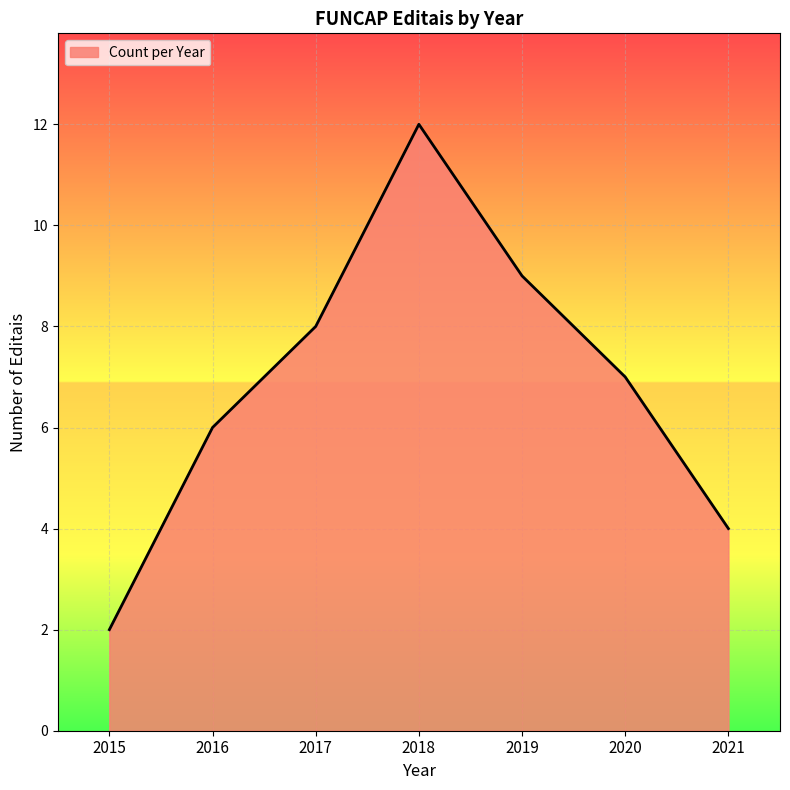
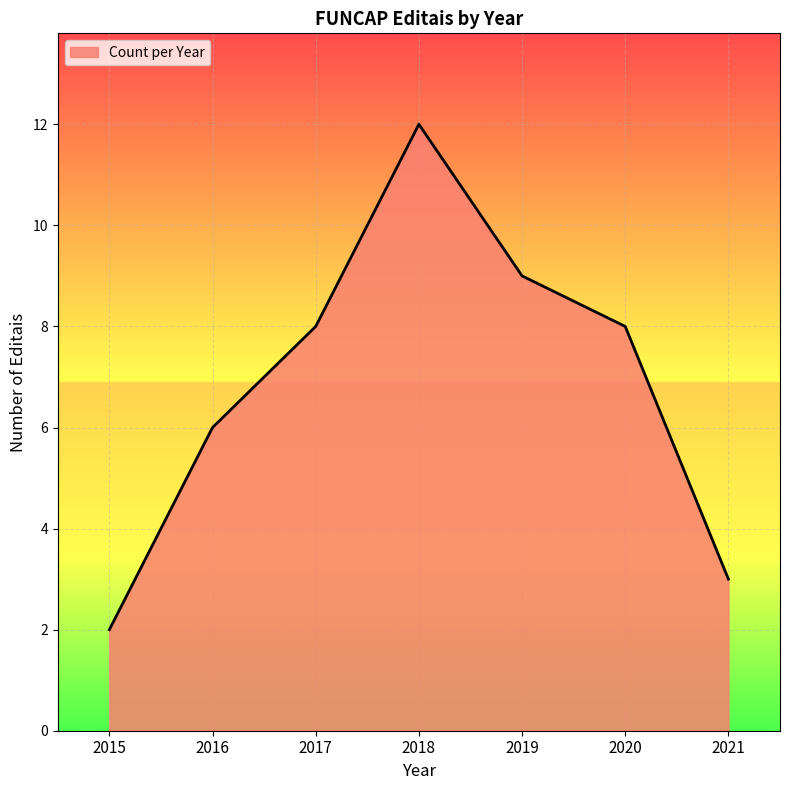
  {
    "2015": 2,
    "2016": 6,
    "2017": 8,
    "2018": 12,
    "2019": 9,
-   "2020": 7,
-   "2021": 4
+   "2020": 8,
+   "2021": 3
  }
